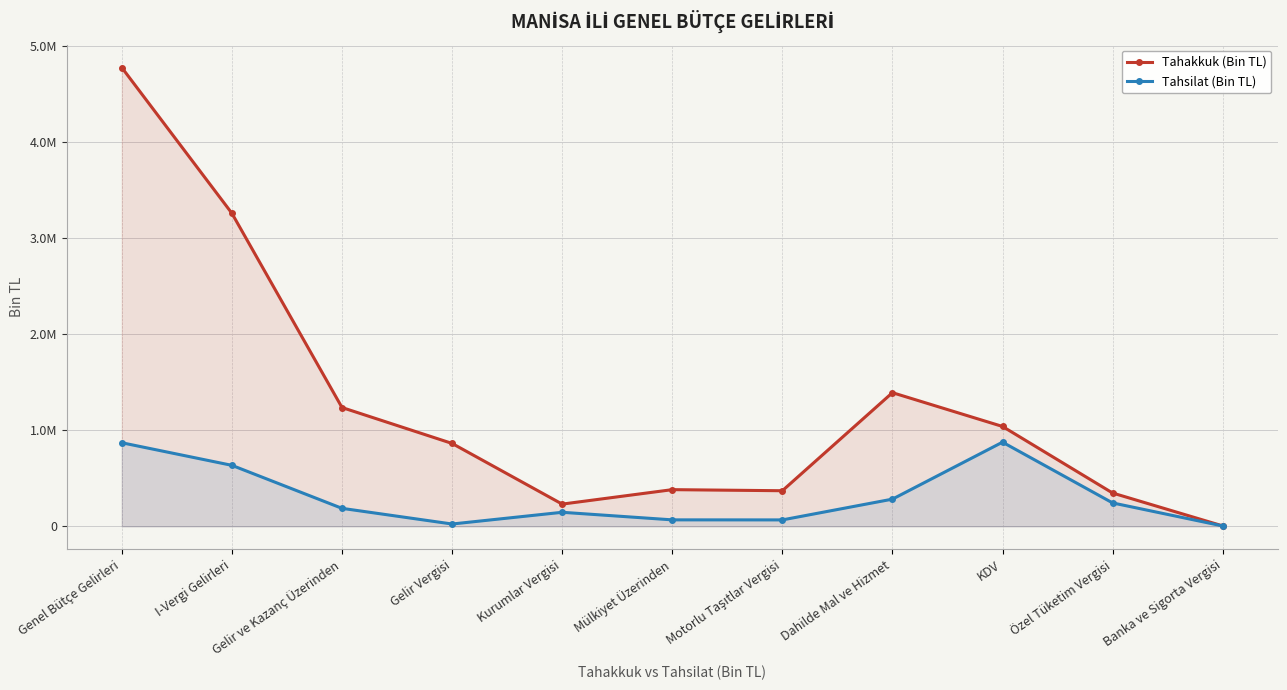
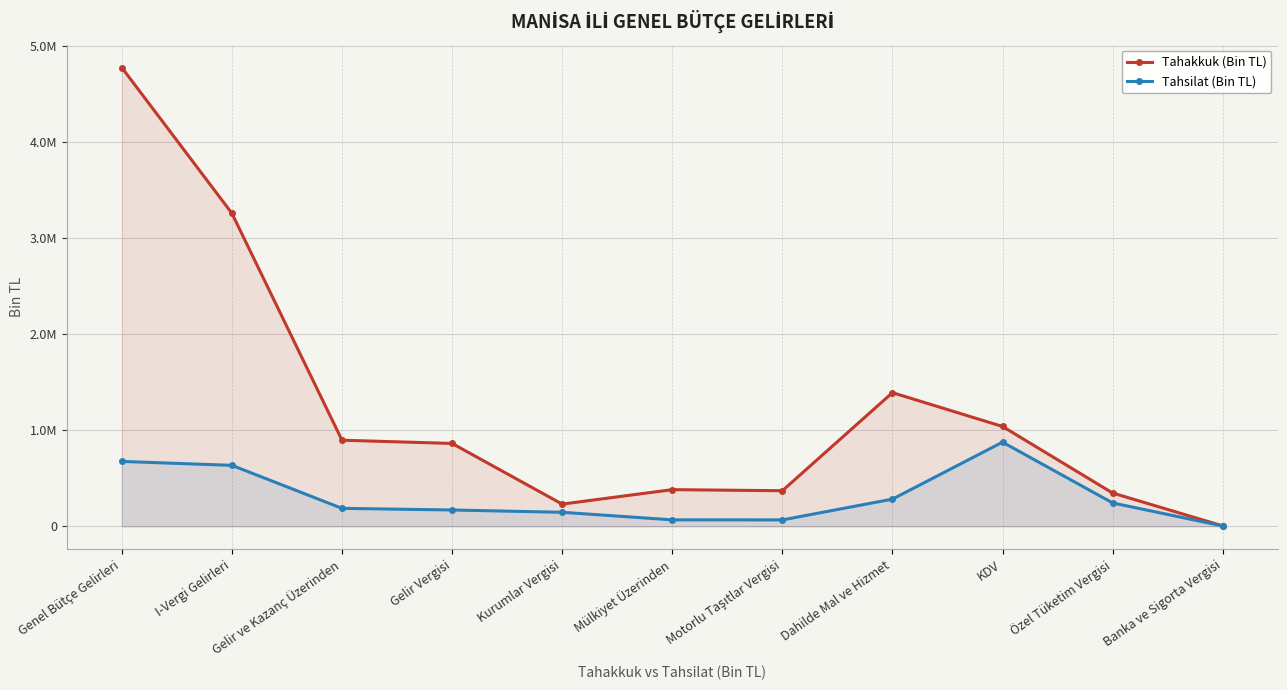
  {
    "Tahakkuk (Bin TL)": {
      "Genel Bütçe Gelirleri": 4800000,
      "I-Vergi Gelirleri": 3300000,
-     "Gelir ve Kazanç Üzerinden": 1200000,
+     "Gelir ve Kazanç Üzerinden": 900000,
      "Gelir Vergisi": 900000,
      "Kurumlar Vergisi": 200000,
      "Mülkiyet Üzerinden": 400000,
      "Motorlu Taşıtlar Vergisi": 400000,
      "Dahilde Mal ve Hizmet": 1400000,
      "KDV": 1000000,
      "Özel Tüketim Vergisi": 300000
    },
    "Tahsilat (Bin TL)": {
-     "Genel Bütçe Gelirleri": 900000,
+     "Genel Bütçe Gelirleri": 700000,
      "I-Vergi Gelirleri": 600000,
      "Gelir ve Kazanç Üzerinden": 200000,
-     "Gelir Vergisi": 0,
+     "Gelir Vergisi": 200000,
      "Kurumlar Vergisi": 100000,
      "Mülkiyet Üzerinden": 100000,
      "Motorlu Taşıtlar Vergisi": 100000,
      "Dahilde Mal ve Hizmet": 300000,
      "KDV": 900000,
      "Özel Tüketim Vergisi": 200000
    }
  }
